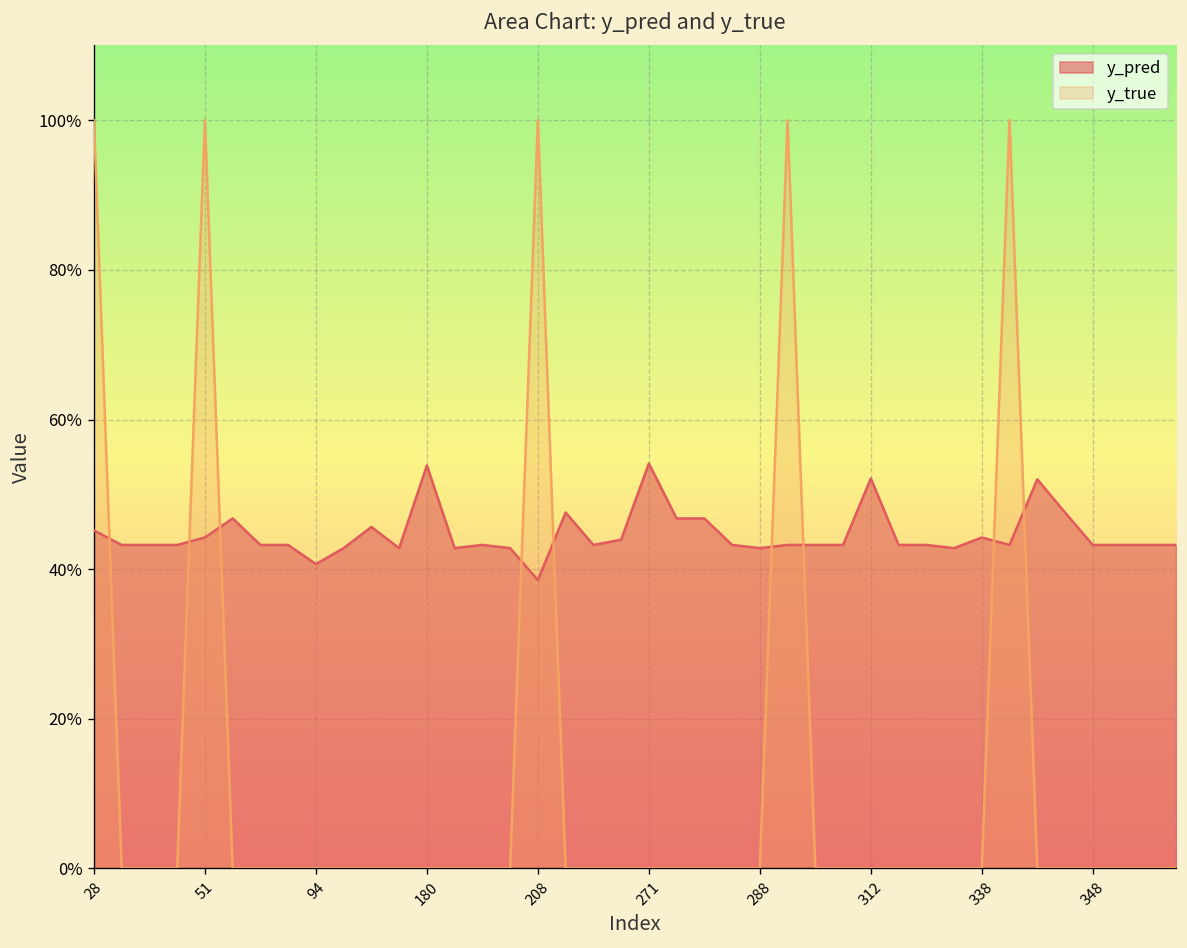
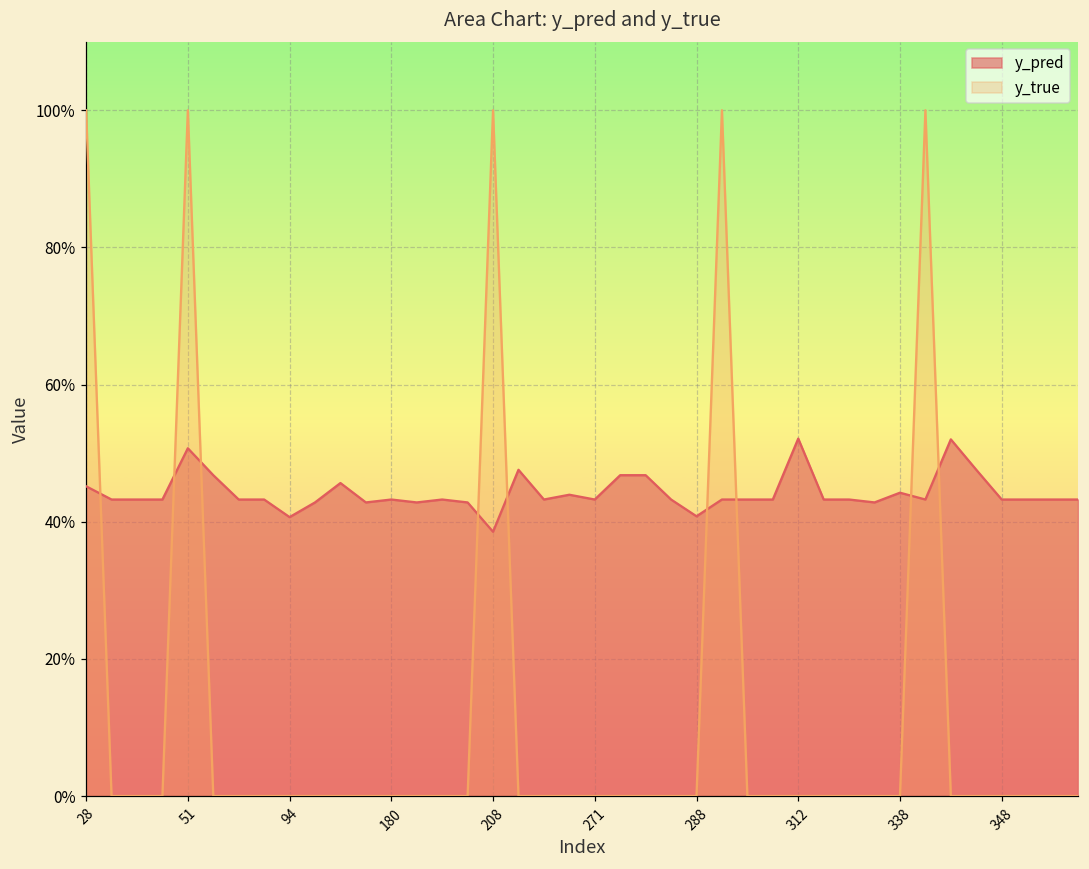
  {
    "y_pred": {
      "28": "45%",
-     "51": "44%",
+     "51": "51%",
      "94": "41%",
-     "180": "54%",
+     "180": "43%",
      "208": "39%",
-     "271": "54%",
-     "288": "43%",
+     "271": "43%",
+     "288": "41%",
      "312": "52%",
      "338": "44%",
      "348": "43%"
    },
    "y_true": {
      "28": "100%",
      "51": "100%",
      "94": "0%",
      "180": "0%",
      "208": "100%",
      "271": "0%",
      "288": "0%",
      "312": "0%",
      "338": "0%",
      "348": "0%"
    }
  }
